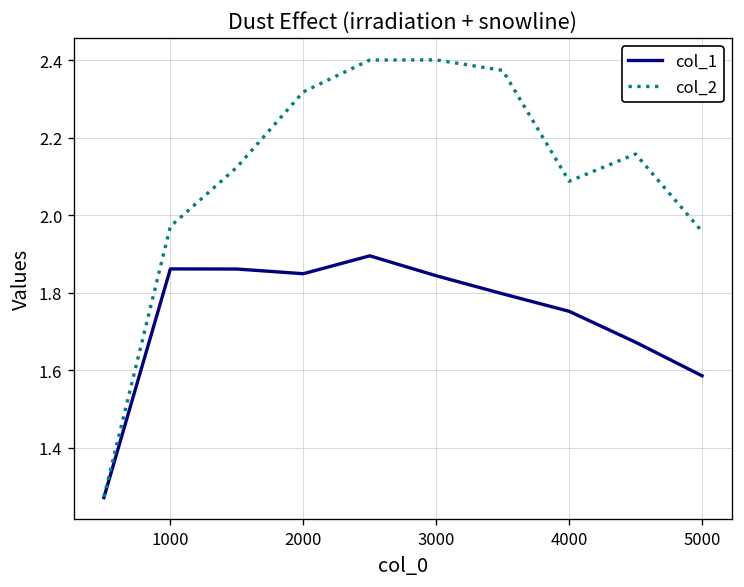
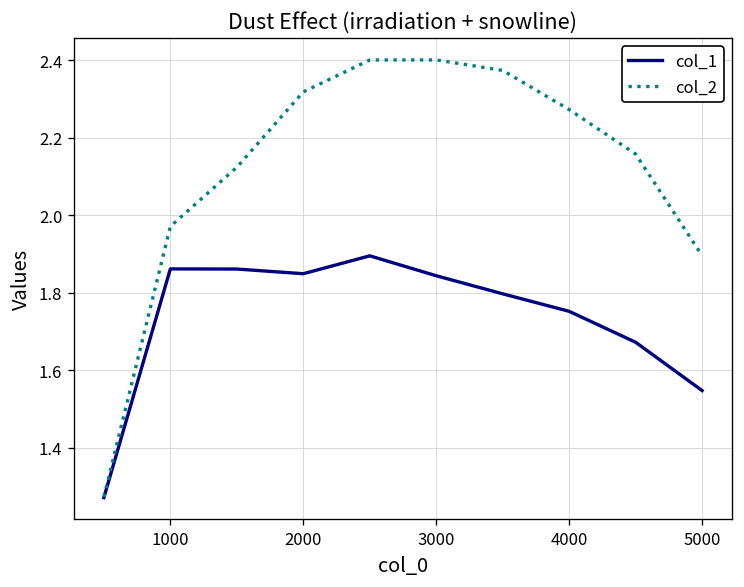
  {
    "col_1": {
      "1000": 1.86,
      "2000": 1.85,
      "3000": 1.84,
      "4000": 1.75,
-     "5000": 1.59
+     "5000": 1.55
    },
    "col_2": {
      "1000": 1.97,
      "2000": 2.32,
      "3000": 2.40,
-     "4000": 2.09,
-     "5000": 1.96
+     "4000": 2.27,
+     "5000": 1.90
    }
  }
